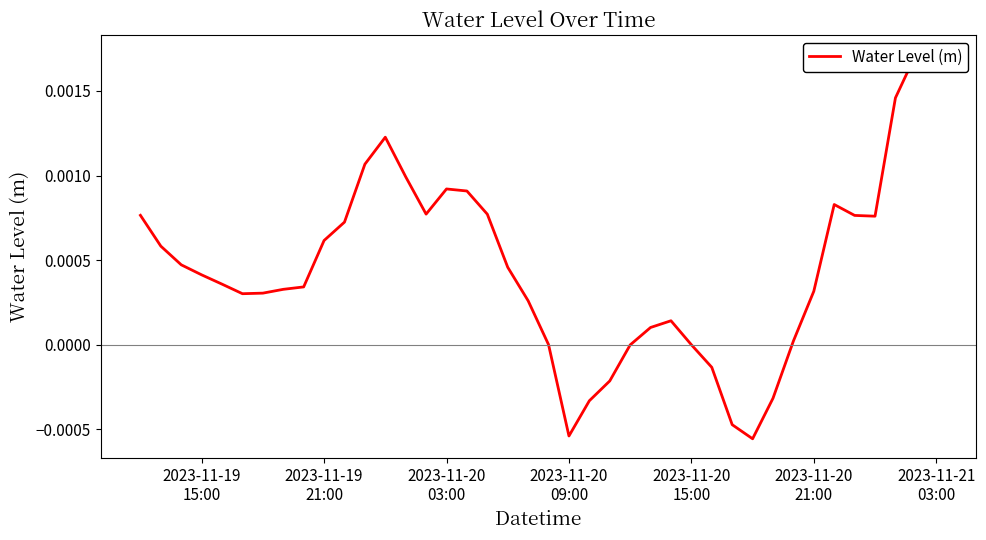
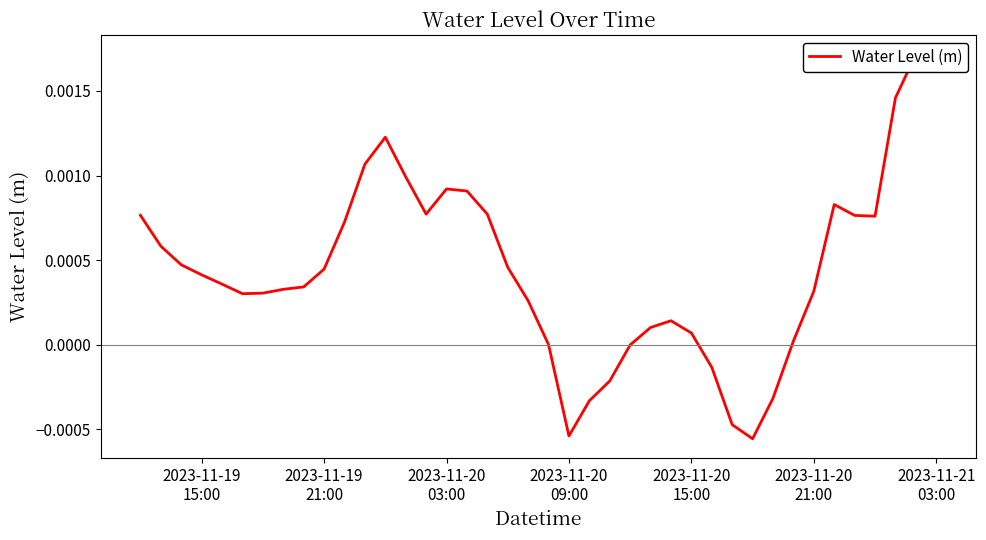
  {
    "2023-11-19 15:00": 0.00041,
-   "2023-11-19 21:00": 0.00062,
+   "2023-11-19 21:00": 0.00045,
    "2023-11-20 03:00": 0.00092,
    "2023-11-20 09:00": -0.00054,
-   "2023-11-20 15:00": 0.0000,
+   "2023-11-20 15:00": 0.0001,
    "2023-11-20 21:00": 0.00032
  }
